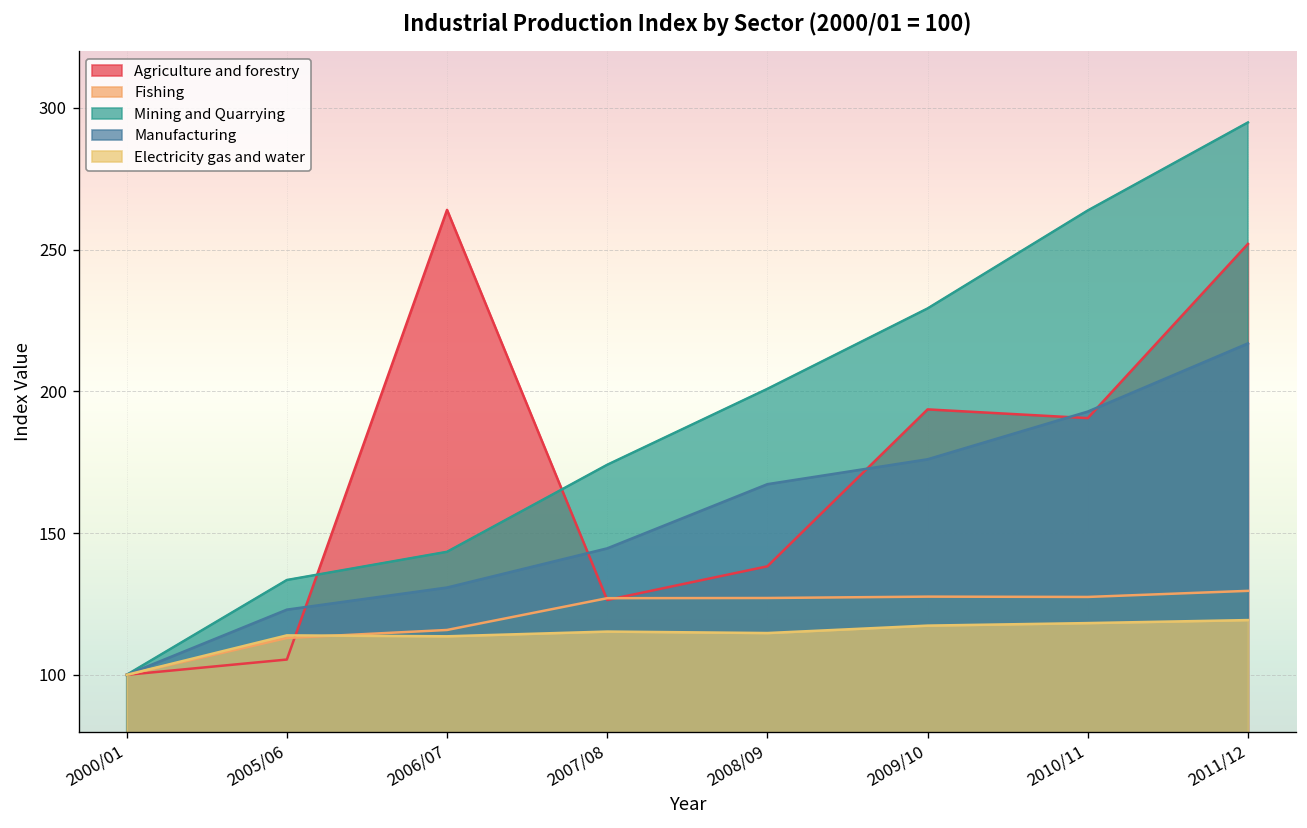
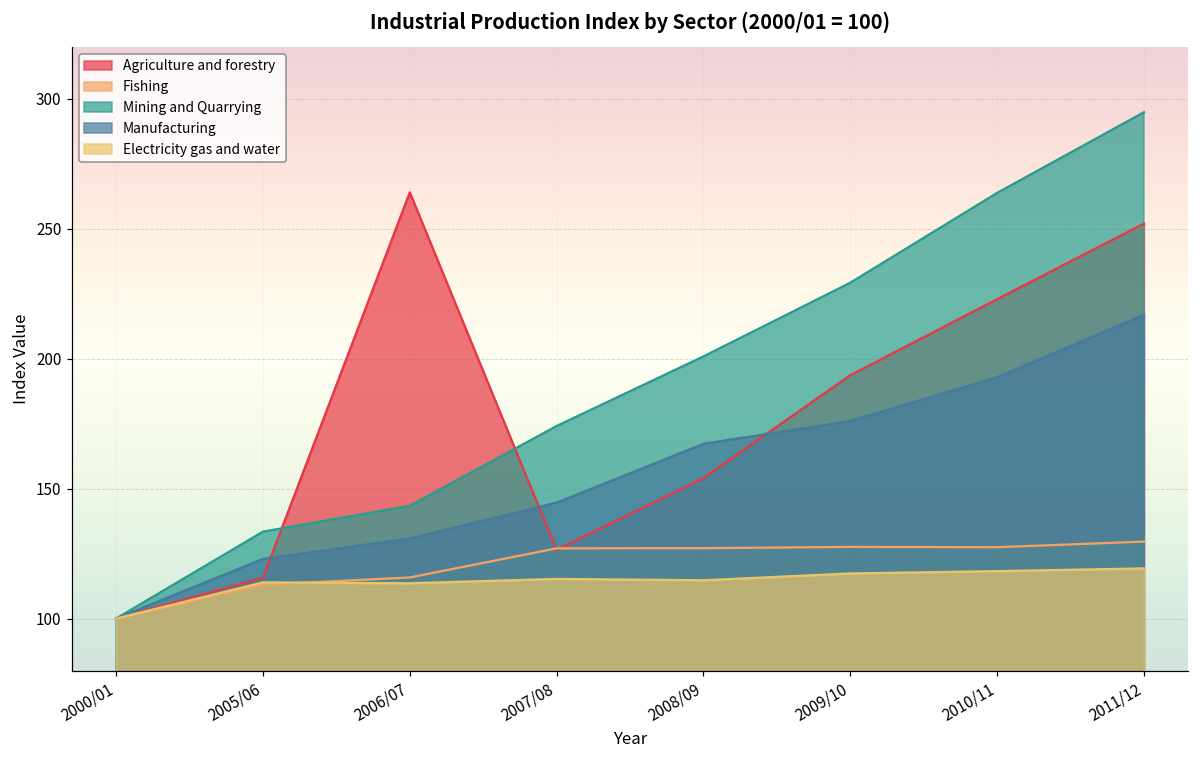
  {
    "Agriculture and forestry": {
-     "2005/06": 105,
+     "2005/06": 116,
      "2006/07": 264,
-     "2008/09": 138,
+     "2008/09": 154,
      "2009/10": 194,
-     "2010/11": 191,
+     "2010/11": 223,
      "2011/12": 252
    }
  }
